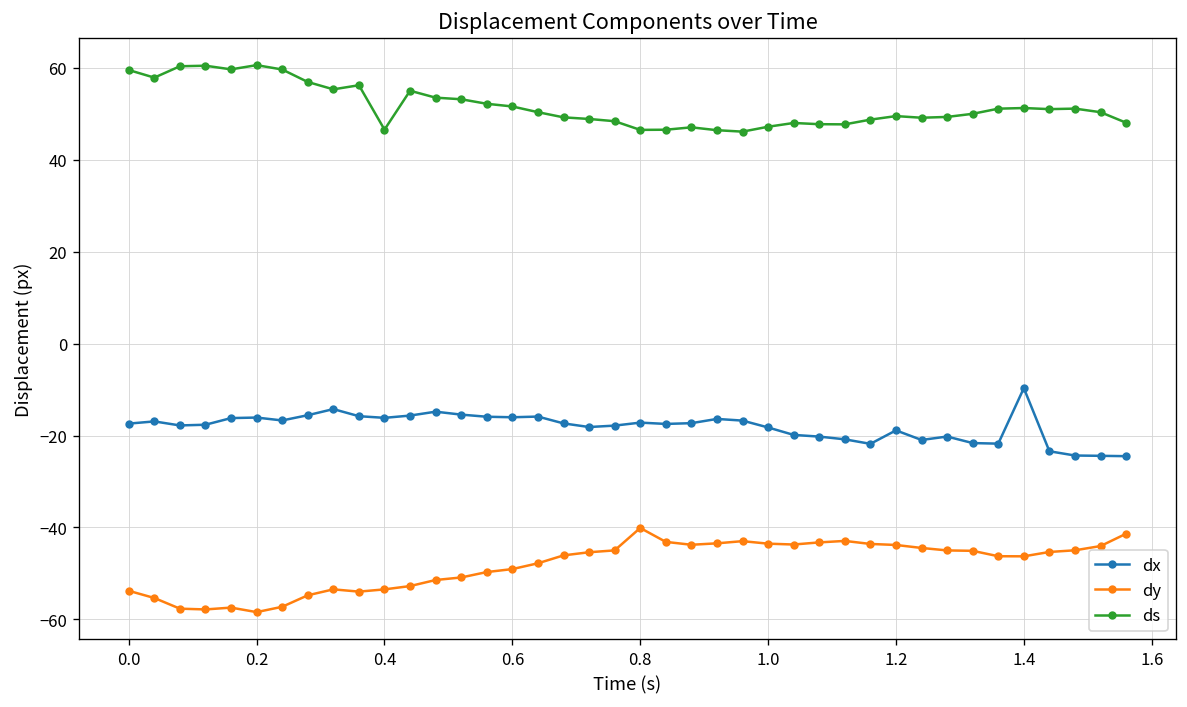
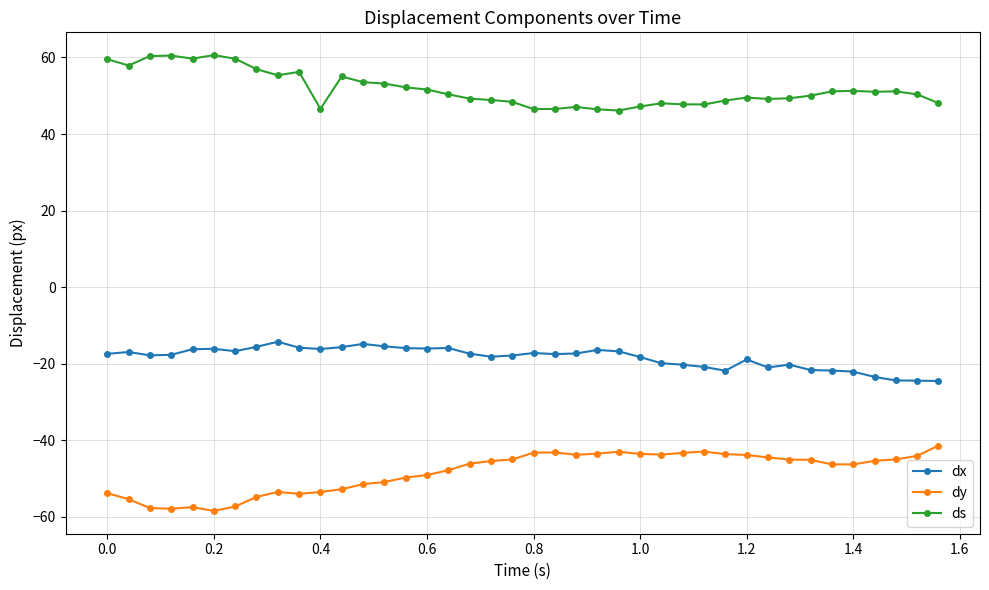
  {
    "dx": {
      "0.0": -17,
      "0.2": -16,
      "0.4": -16,
      "0.6": -16,
      "0.8": -17,
      "1.0": -18,
      "1.2": -19,
-     "1.4": -10
+     "1.4": -22
    },
    "dy": {
      "0.0": -54,
      "0.2": -58,
      "0.4": -53,
      "0.6": -49,
-     "0.8": -40,
+     "0.8": -43,
      "1.0": -44,
      "1.2": -44,
      "1.4": -46
    },
    "ds": {
      "0.0": 60,
      "0.2": 61,
      "0.4": 47,
      "0.6": 52,
      "0.8": 47,
      "1.0": 47,
      "1.2": 50,
      "1.4": 51
    }
  }
